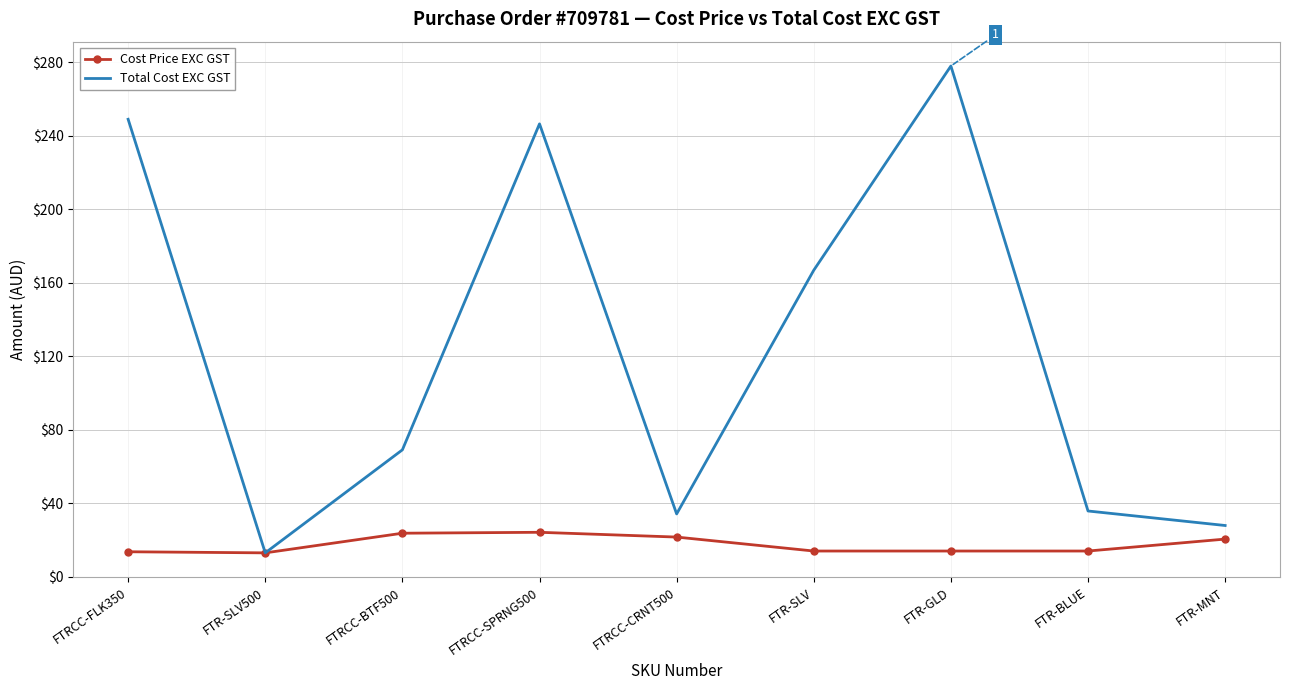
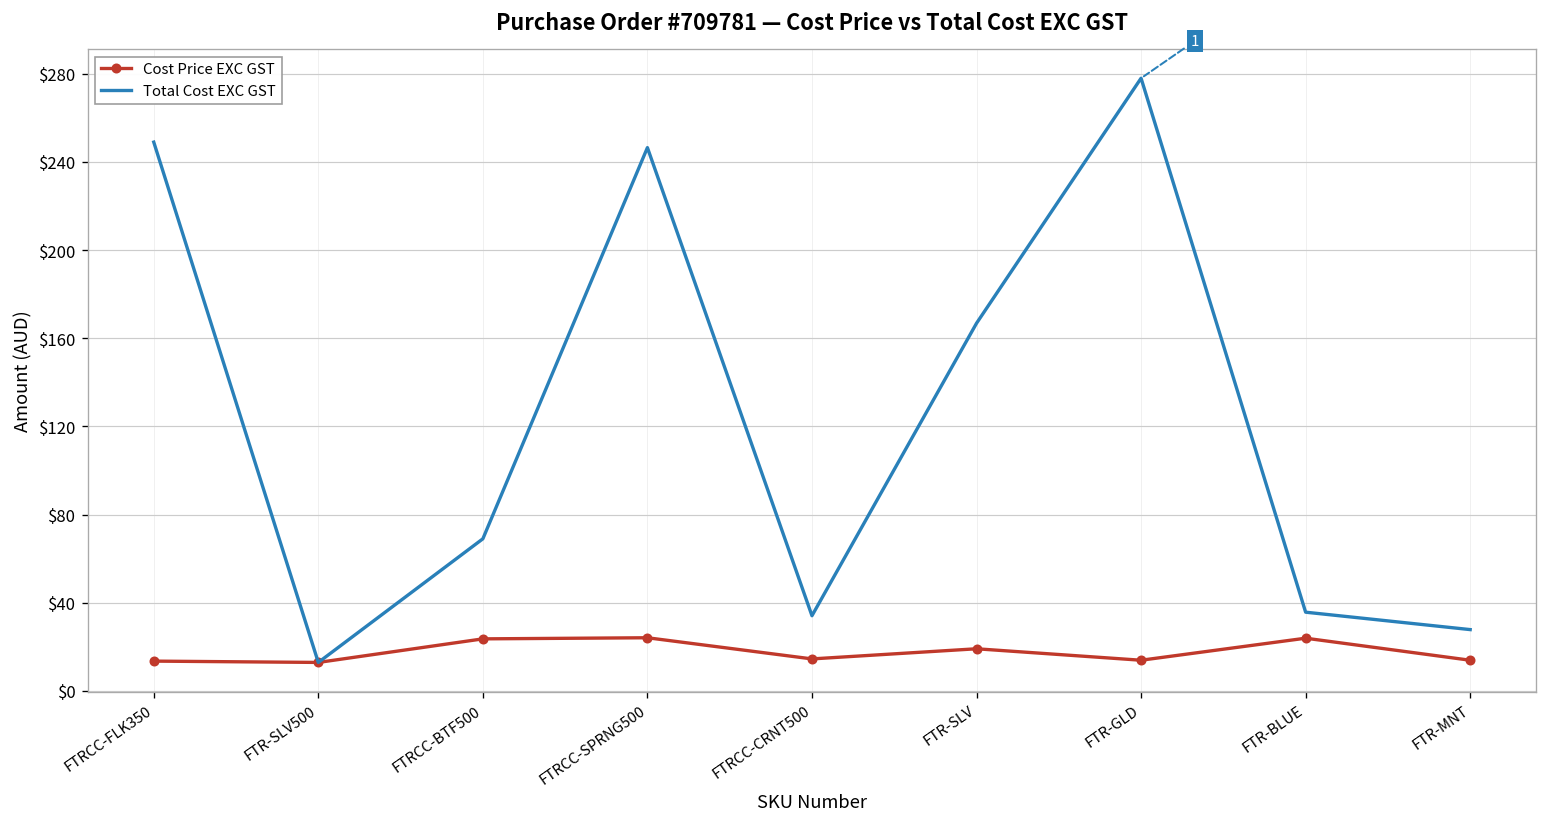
  {
    "Cost Price EXC GST": {
      "FTRCC-FLK350": "$14",
      "FTRCC-BTF500": "$24",
      "FTRCC-SPRNG500": "$24",
-     "FTRCC-CRNT500": "$22",
-     "FTR-SLV": "$14",
+     "FTRCC-CRNT500": "$15",
+     "FTR-SLV": "$19",
      "FTR-GLD": "$14",
-     "FTR-BLUE": "$14",
-     "FTR-MNT": "$20"
+     "FTR-BLUE": "$24",
+     "FTR-MNT": "$14"
    },
    "Total Cost EXC GST": {
      "FTRCC-FLK350": "$249",
      "FTRCC-BTF500": "$69",
      "FTRCC-SPRNG500": "$247",
      "FTRCC-CRNT500": "$34",
      "FTR-SLV": "$167",
      "FTR-GLD": "$278",
      "FTR-BLUE": "$36",
      "FTR-MNT": "$28"
    }
  }
